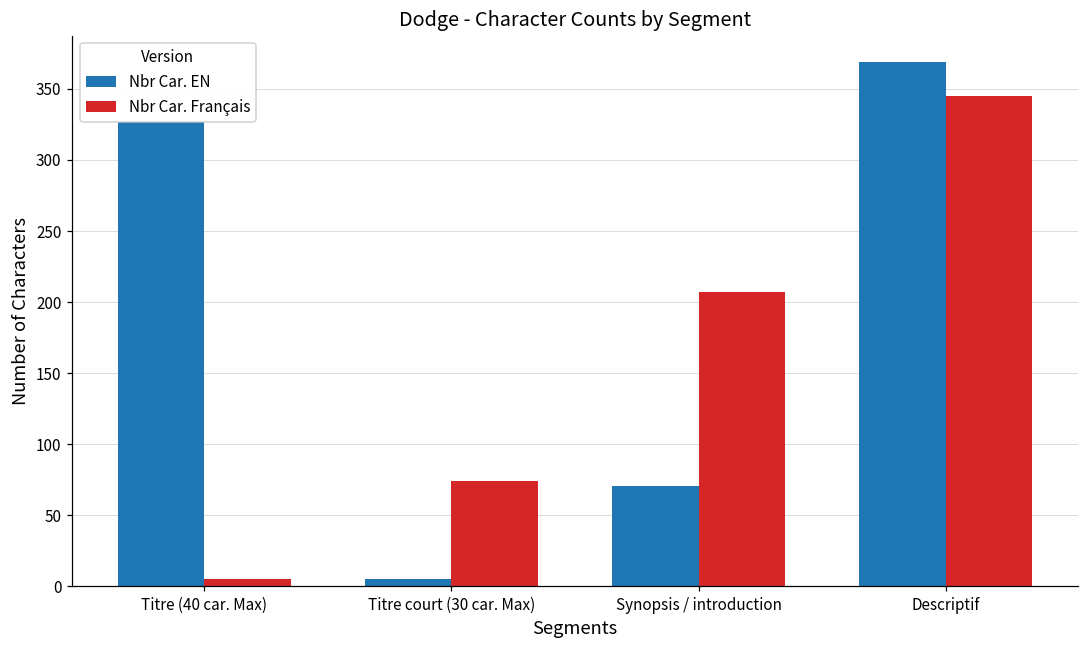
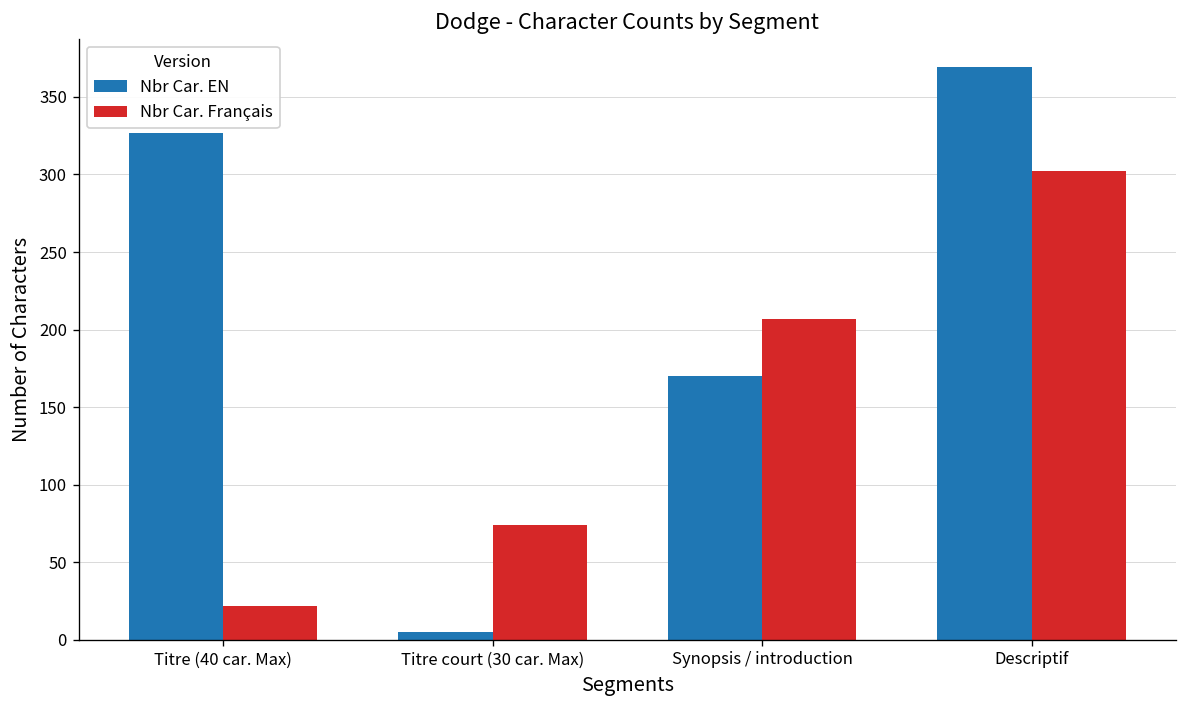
  {
    "Nbr Car. EN": {
      "Titre (40 car. Max)": 327,
      "Titre court (30 car. Max)": 5,
-     "Synopsis / introduction": 71,
+     "Synopsis / introduction": 170,
      "Descriptif": 369
    },
    "Nbr Car. Français": {
-     "Titre (40 car. Max)": 5,
+     "Titre (40 car. Max)": 22,
      "Titre court (30 car. Max)": 74,
      "Synopsis / introduction": 207,
-     "Descriptif": 345
+     "Descriptif": 302
    }
  }
